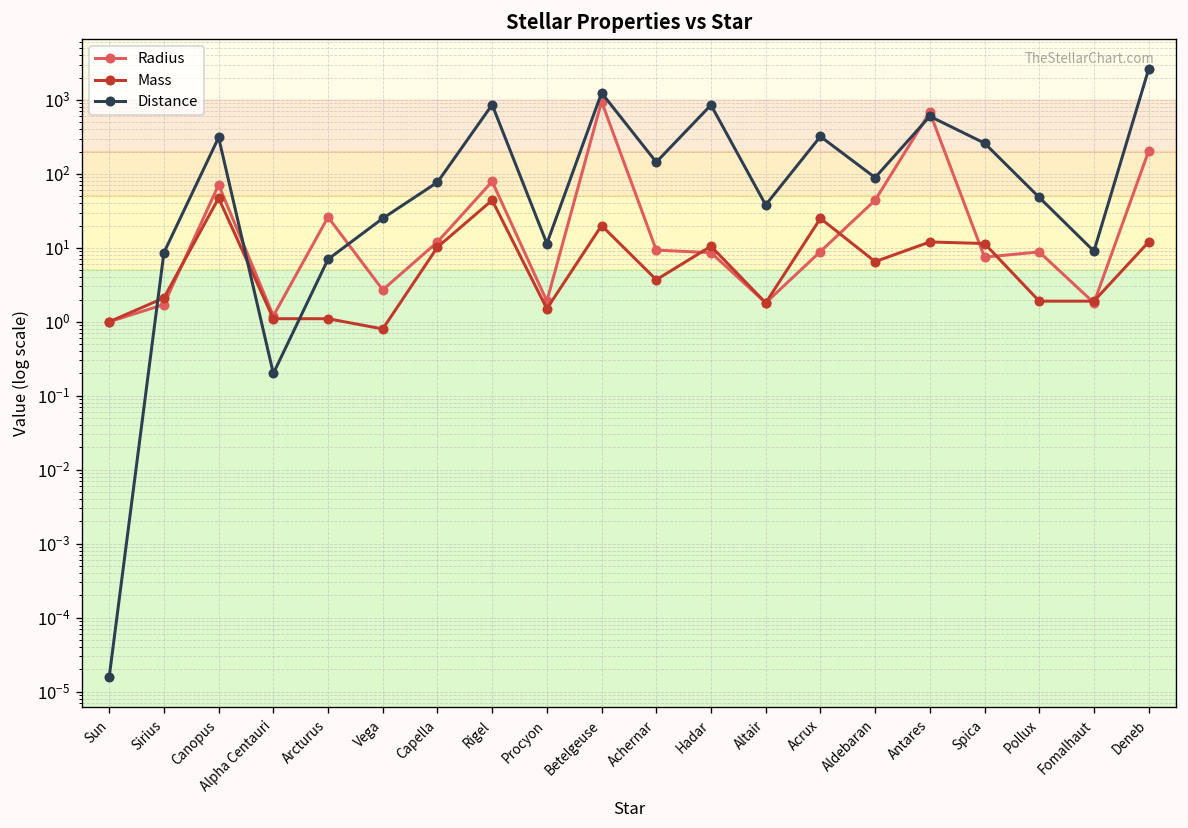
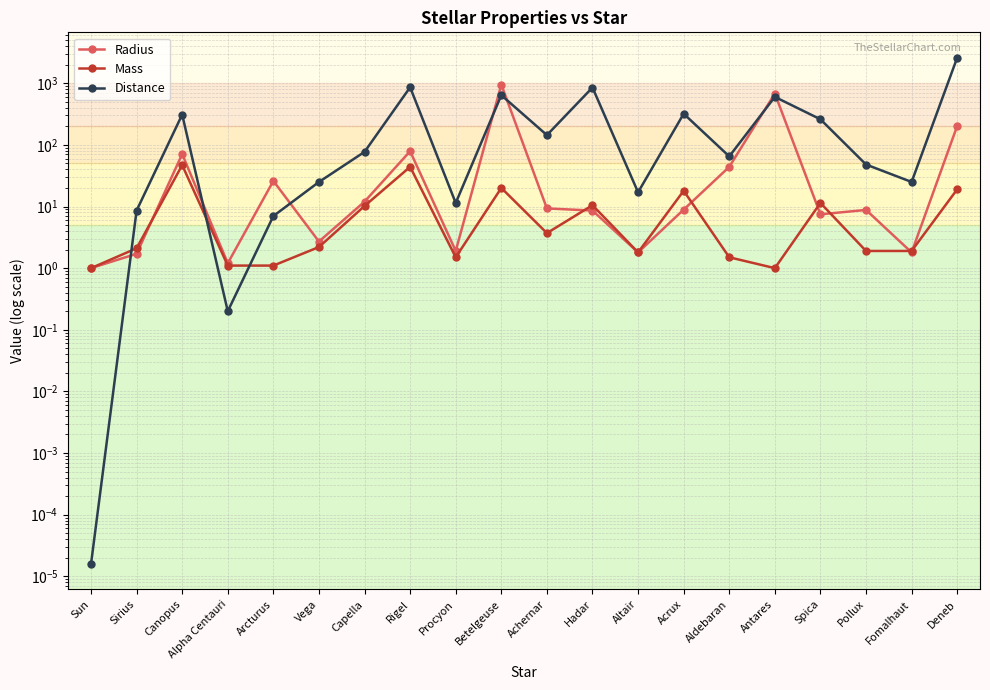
  {
    "Radius": {
      "Sirius": 1.7,
      "Canopus": 70,
      "Arcturus": 26,
      "Vega": 3,
      "Capella": 12,
      "Rigel": 80,
      "Procyon": 1.9,
      "Betelgeuse": 1000,
      "Achernar": 9,
      "Hadar": 9,
      "Acrux": 9,
      "Aldebaran": 40,
      "Antares": 700,
      "Spica": 7,
      "Pollux": 9,
      "Deneb": 200
    },
    "Mass": {
      "Sirius": 2.1,
      "Canopus": 50,
      "Arcturus": 1.1,
-     "Vega": 0.8,
+     "Vega": 2.2,
      "Capella": 10,
      "Rigel": 40,
      "Procyon": 1.5,
      "Betelgeuse": 20,
      "Achernar": 4,
      "Hadar": 11,
-     "Acrux": 25,
-     "Aldebaran": 7,
-     "Antares": 12,
+     "Acrux": 18,
+     "Aldebaran": 1.5,
+     "Antares": 1,
      "Spica": 11,
      "Pollux": 1.9,
-     "Deneb": 12
+     "Deneb": 19
    },
    "Distance": {
      "Sun": 0.000016,
      "Sirius": 9,
      "Canopus": 300,
      "Alpha Centauri": 0.20,
      "Arcturus": 7,
      "Vega": 25,
      "Capella": 80,
      "Rigel": 900,
      "Procyon": 11,
-     "Betelgeuse": 1200,
+     "Betelgeuse": 600,
      "Achernar": 140,
      "Hadar": 900,
-     "Altair": 40,
+     "Altair": 17,
      "Acrux": 300,
-     "Aldebaran": 90,
+     "Aldebaran": 70,
      "Antares": 600,
      "Spica": 260,
      "Pollux": 50,
-     "Fomalhaut": 9,
+     "Fomalhaut": 25,
      "Deneb": 2600
    }
  }
